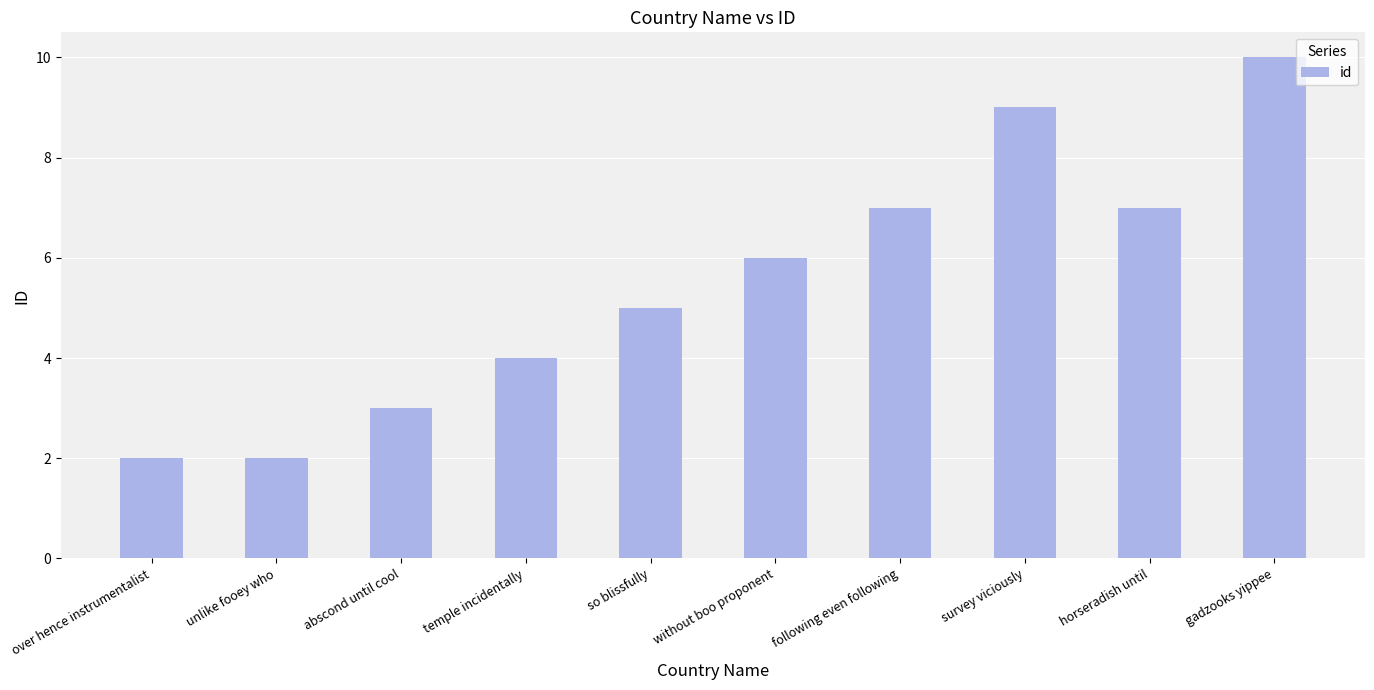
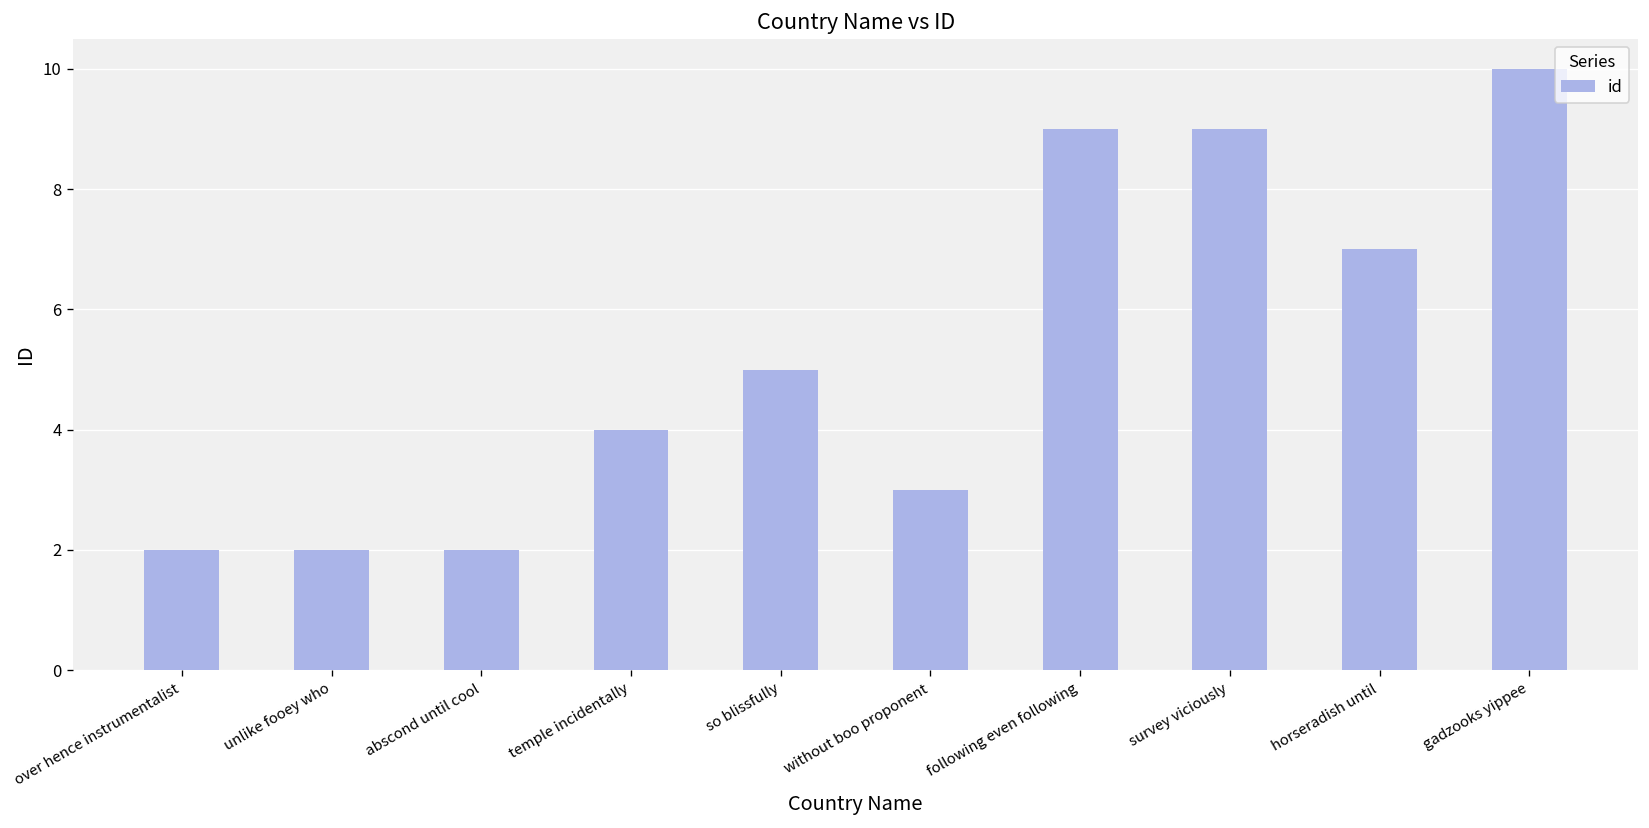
  {
    "over hence instrumentalist": 2,
    "unlike fooey who": 2,
-   "abscond until cool": 3,
+   "abscond until cool": 2,
    "temple incidentally": 4,
    "so blissfully": 5,
-   "without boo proponent": 6,
-   "following even following": 7,
+   "without boo proponent": 3,
+   "following even following": 9,
    "survey viciously": 9,
    "horseradish until": 7,
    "gadzooks yippee": 10
  }
